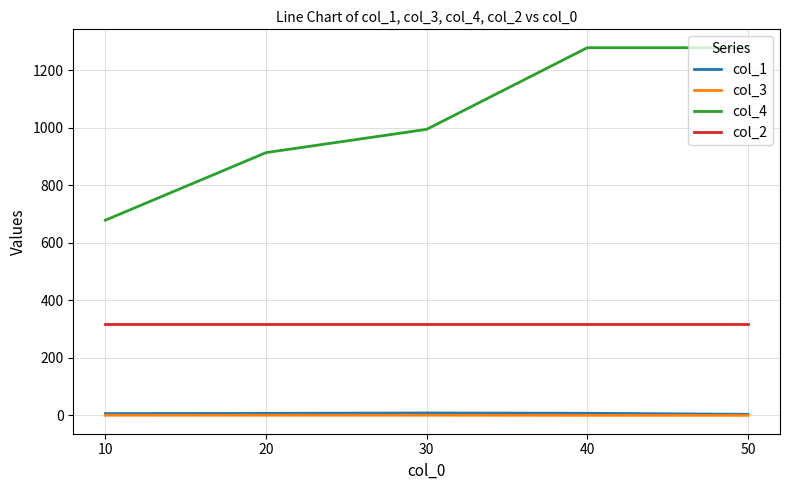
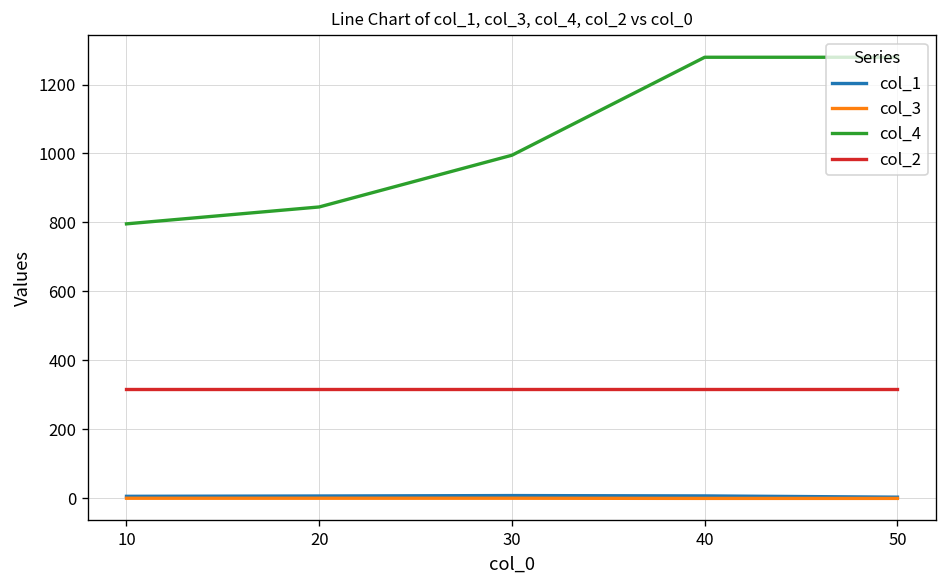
  {
    "col_4": {
-     "10": 680,
-     "20": 910,
+     "10": 800,
+     "20": 850,
      "30": 1000,
      "40": 1280
    },
    "col_2": {
      "10": 320,
      "20": 320,
      "30": 320,
      "40": 320,
      "50": 320
    }
  }
